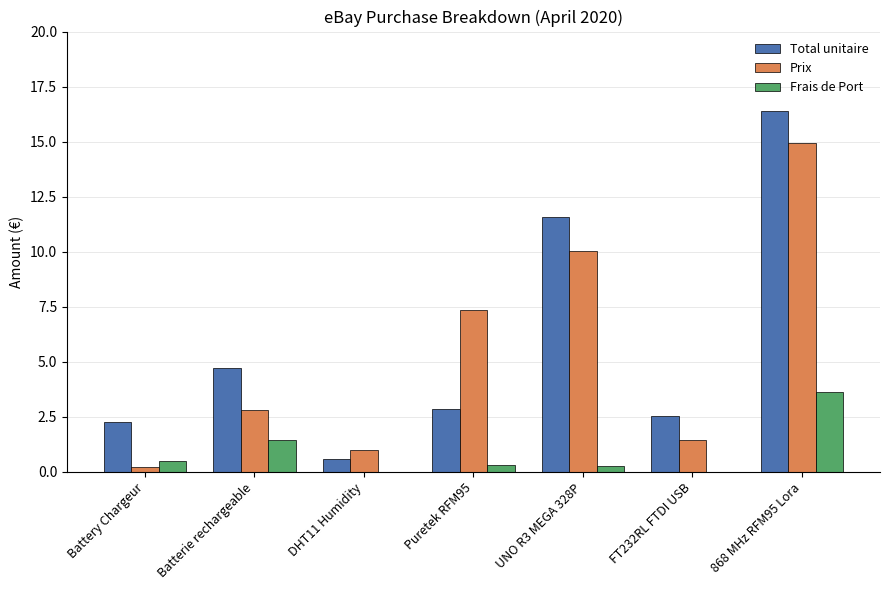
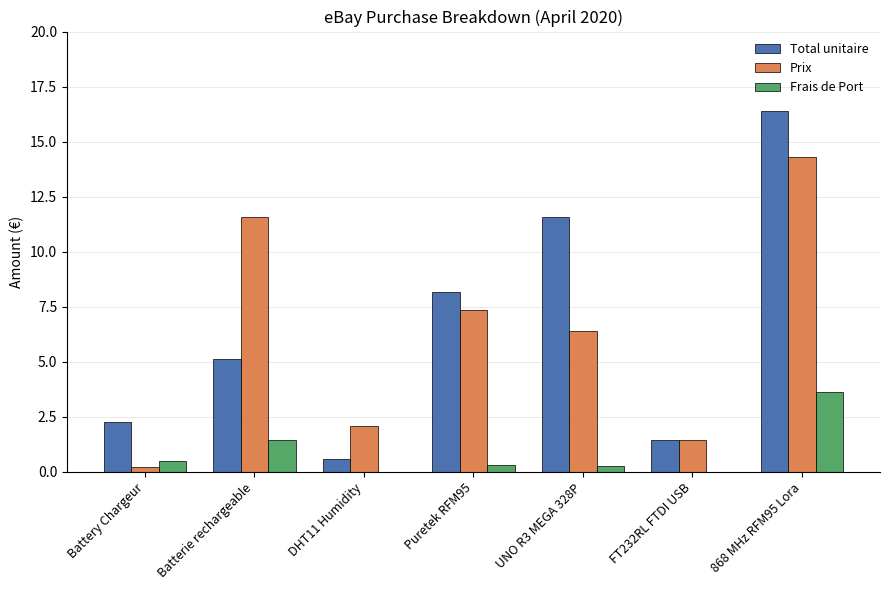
  {
    "Total unitaire": {
      "Battery Chargeur": 2.3,
-     "Batterie rechargeable": 4.7,
+     "Batterie rechargeable": 5.2,
      "DHT11 Humidity": 0.6,
-     "Puretek RFM95": 2.9,
+     "Puretek RFM95": 8.2,
      "UNO R3 MEGA 328P": 11.6,
-     "FT232RL FTDI USB": 2.6,
+     "FT232RL FTDI USB": 1.5,
      "868 MHz RFM95 Lora": 16.4
    },
    "Prix": {
      "Battery Chargeur": 0.2,
-     "Batterie rechargeable": 2.8,
-     "DHT11 Humidity": 1.0,
+     "Batterie rechargeable": 11.6,
+     "DHT11 Humidity": 2.1,
      "Puretek RFM95": 7.4,
-     "UNO R3 MEGA 328P": 10.0,
+     "UNO R3 MEGA 328P": 6.4,
      "FT232RL FTDI USB": 1.5,
-     "868 MHz RFM95 Lora": 14.9
+     "868 MHz RFM95 Lora": 14.3
    },
    "Frais de Port": {
      "Battery Chargeur": 0.5,
      "Batterie rechargeable": 1.5,
      "DHT11 Humidity": 0.0,
      "Puretek RFM95": 0.3,
      "UNO R3 MEGA 328P": 0.3,
      "FT232RL FTDI USB": 0.0,
      "868 MHz RFM95 Lora": 3.7
    }
  }
